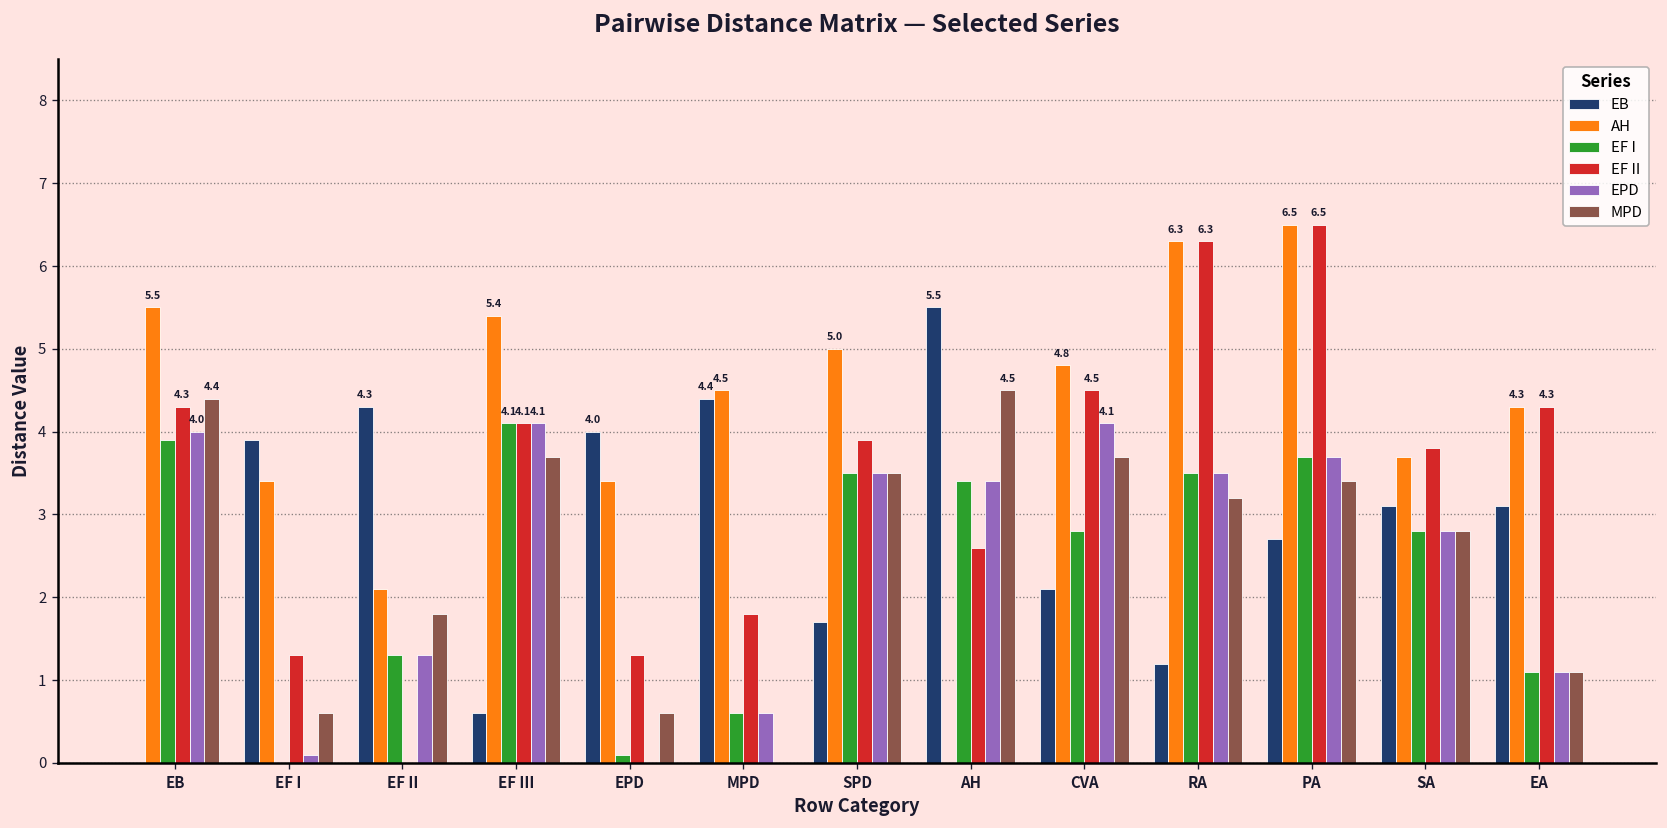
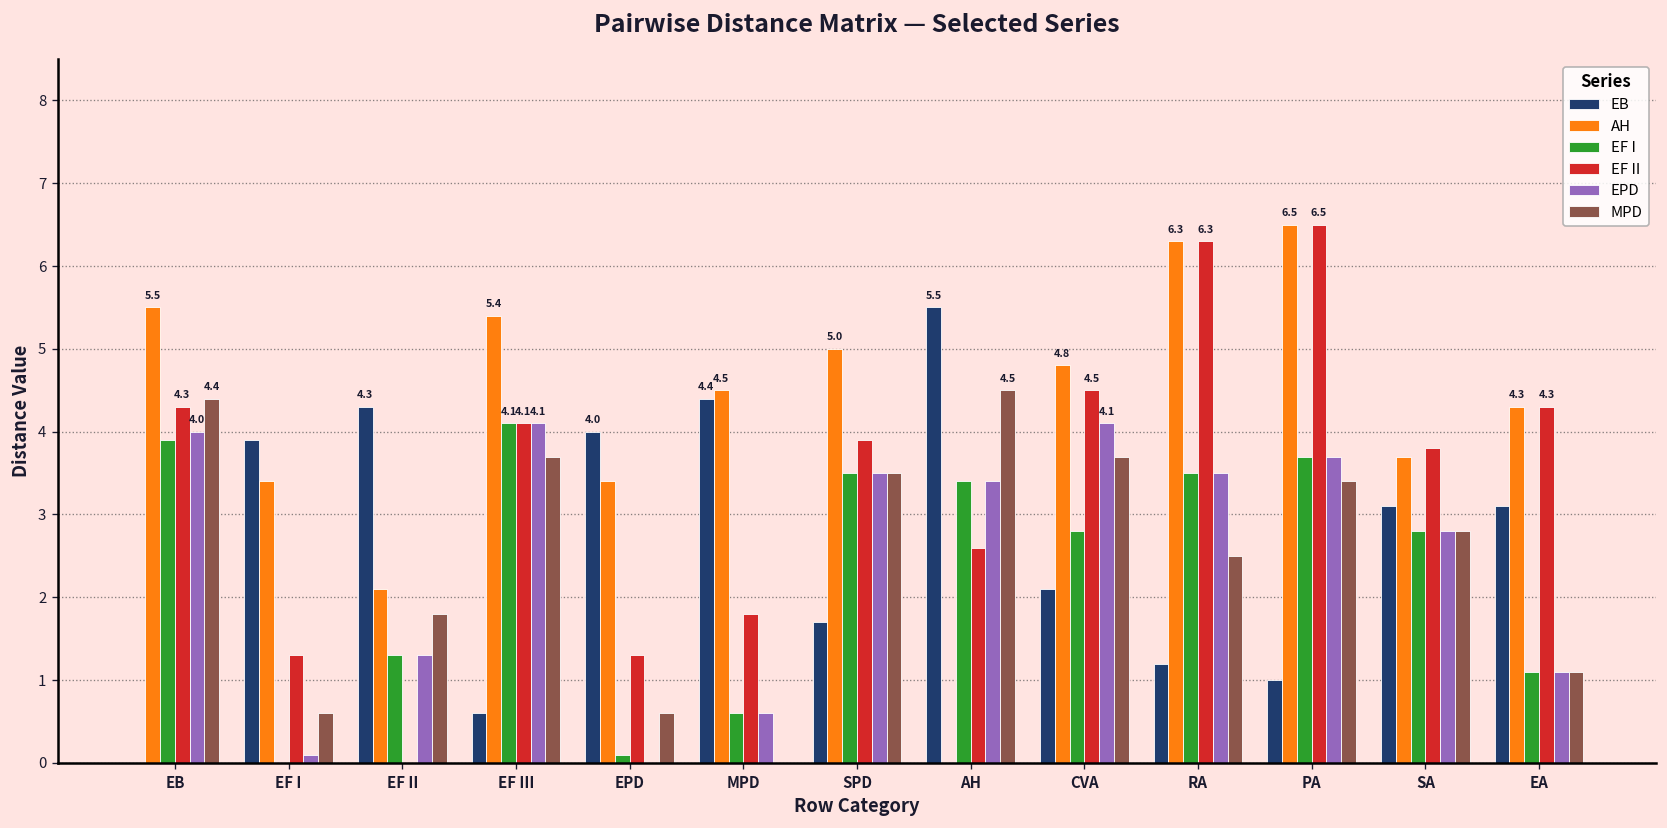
  {
    "EB": {
      "EB": 0.0,
      "EF I": 3.9,
      "EF III": 0.6,
      "SPD": 1.7,
      "CVA": 2.1,
      "RA": 1.2,
-     "PA": 2.7,
+     "PA": 1.0,
      "SA": 3.1,
      "EA": 3.1
    },
    "AH": {
      "EB": 5.5,
      "EF III": 5.4,
      "MPD": 4.5,
      "SPD": 5.0,
      "CVA": 4.8,
      "RA": 6.3,
      "PA": 6.5,
      "EA": 4.3
    },
    "EF I": {
      "EF III": 4.1
    },
    "EF II": {
      "EB": 4.3,
      "EF III": 4.1,
      "CVA": 4.5,
      "RA": 6.3,
      "PA": 6.5,
      "EA": 4.3
    },
    "EPD": {
      "EB": 4.0,
      "EF III": 4.1,
      "CVA": 4.1
    },
    "MPD": {
      "EF I": 0.6,
      "EF II": 1.8,
      "EF III": 3.7,
      "EPD": 0.6,
      "MPD": 0.0,
      "SPD": 3.5,
      "CVA": 3.7,
-     "RA": 3.2,
+     "RA": 2.5,
      "PA": 3.4,
      "SA": 2.8,
      "EA": 1.1
    }
  }
